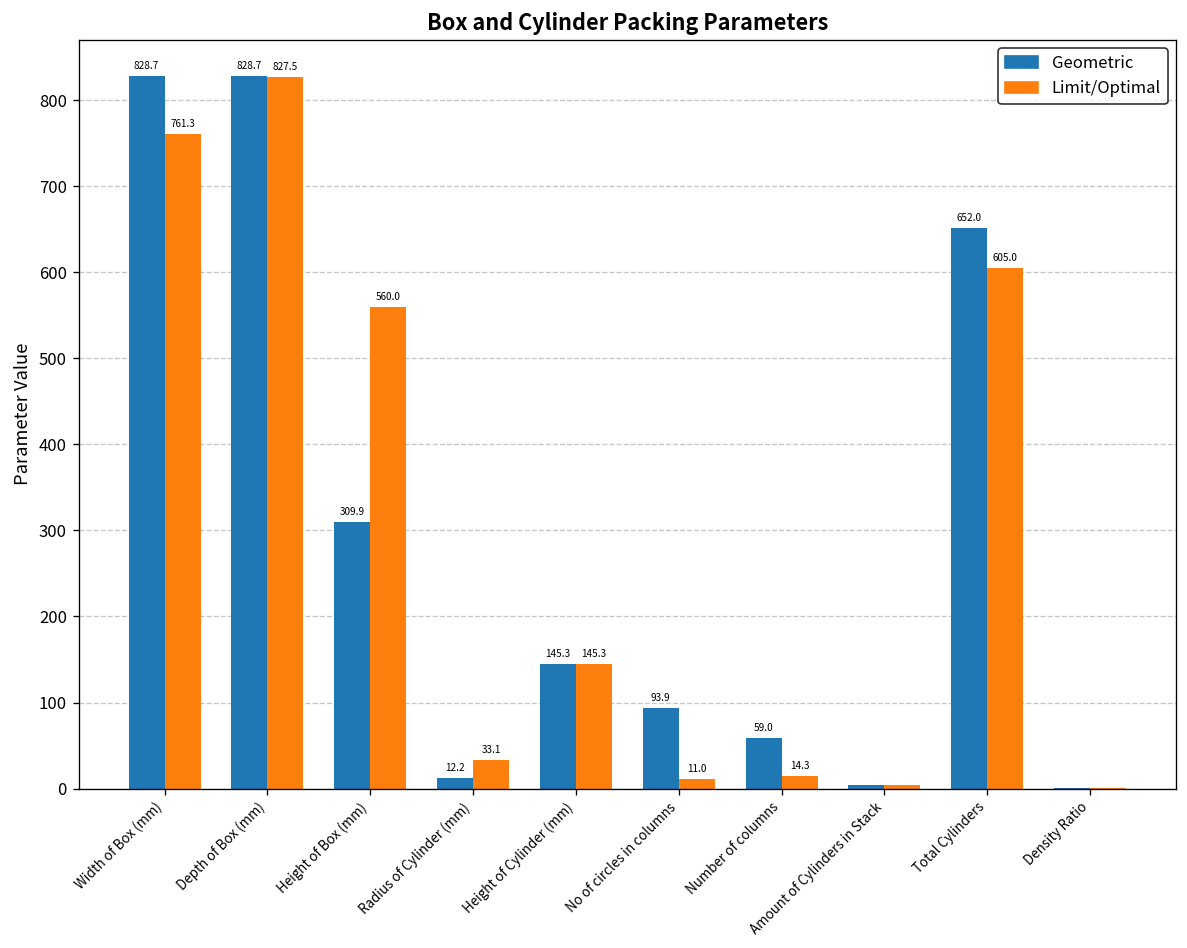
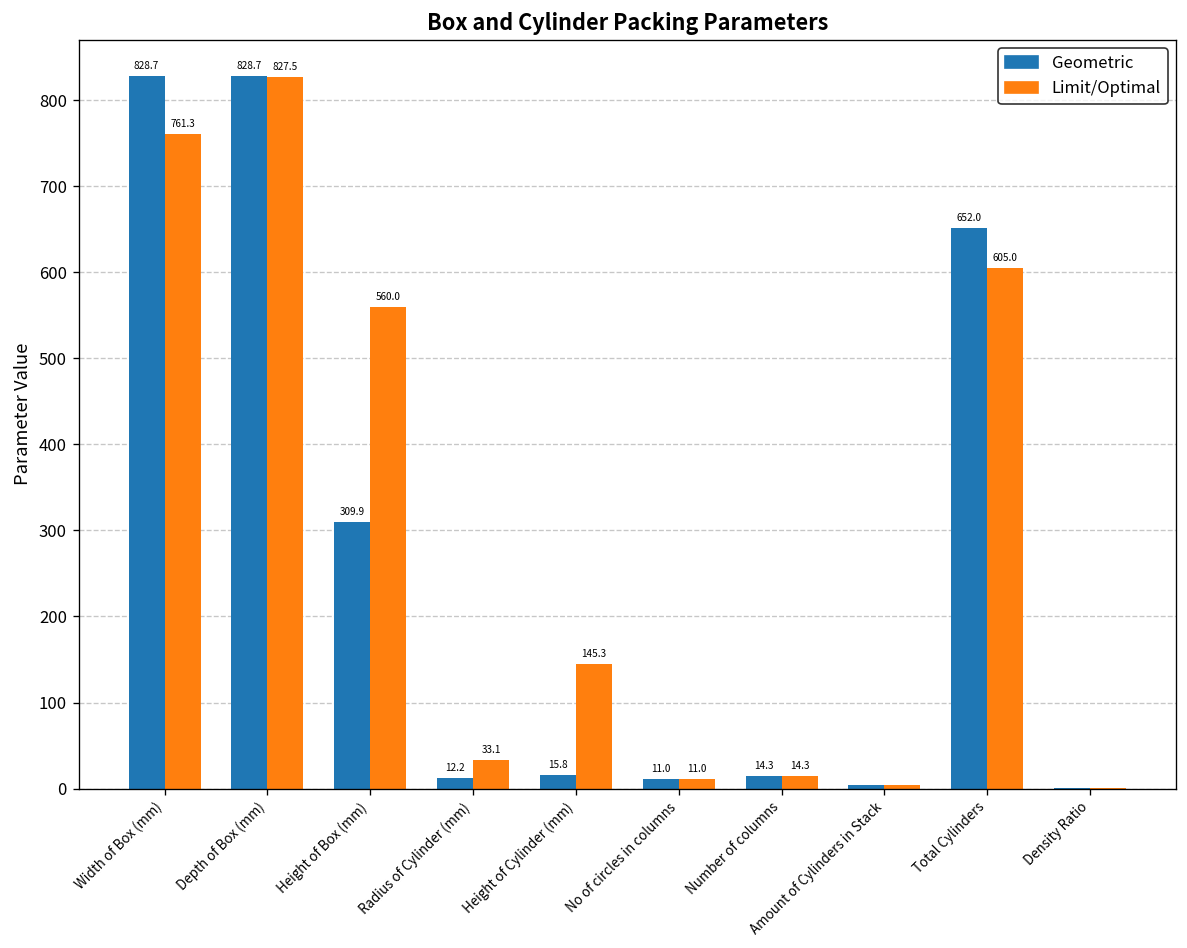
  {
    "Geometric": {
      "Width of Box (mm)": 828.7,
      "Depth of Box (mm)": 828.7,
      "Height of Box (mm)": 309.9,
      "Radius of Cylinder (mm)": 12.2,
-     "Height of Cylinder (mm)": 145.3,
-     "No of circles in columns": 93.9,
-     "Number of columns": 59.0,
+     "Height of Cylinder (mm)": 15.8,
+     "No of circles in columns": 11.0,
+     "Number of columns": 14.3,
      "Total Cylinders": 652.0
    },
    "Limit/Optimal": {
      "Width of Box (mm)": 761.3,
      "Depth of Box (mm)": 827.5,
      "Height of Box (mm)": 560.0,
      "Radius of Cylinder (mm)": 33.1,
      "Height of Cylinder (mm)": 145.3,
      "No of circles in columns": 11.0,
      "Number of columns": 14.3,
      "Total Cylinders": 605.0
    }
  }
